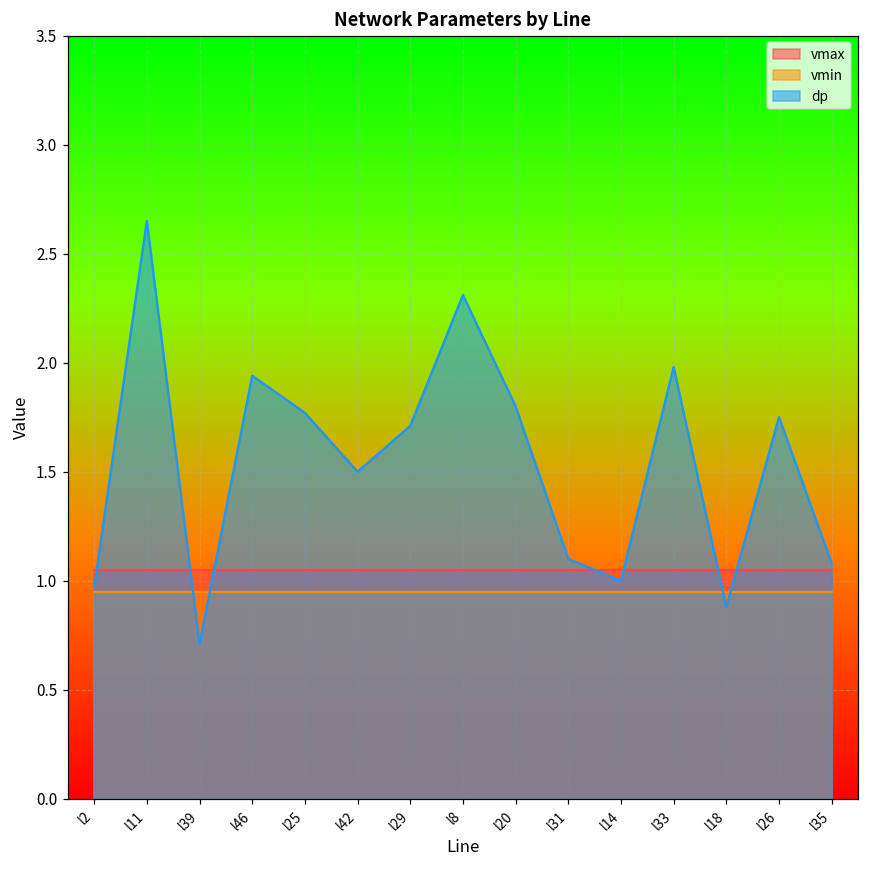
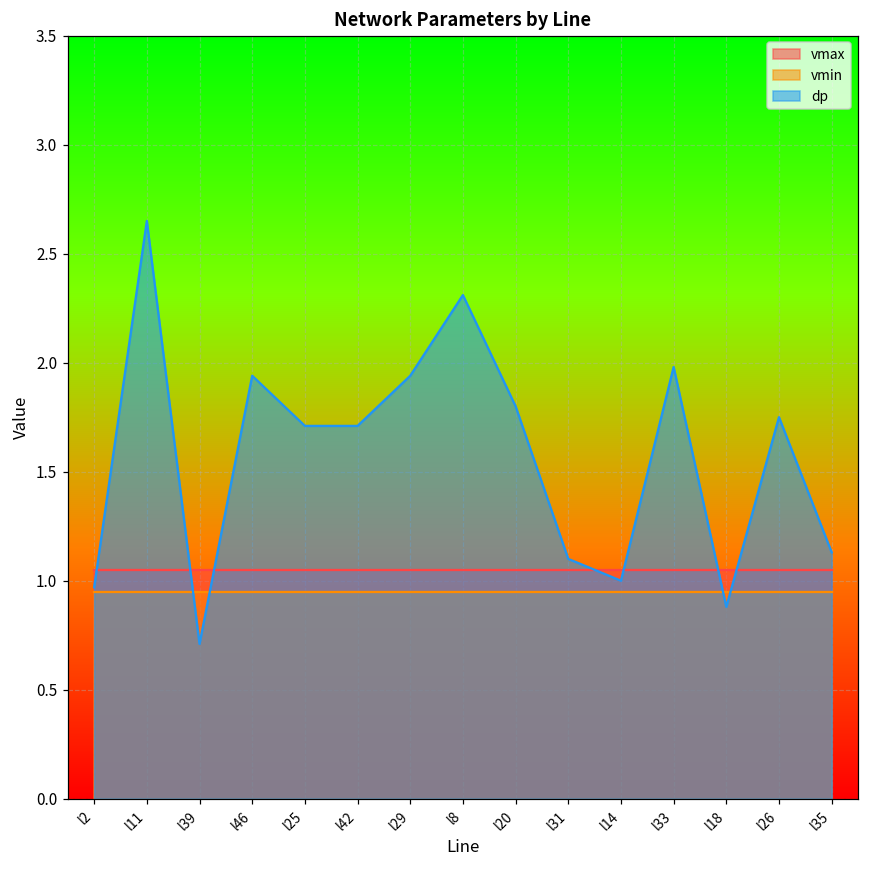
  {
    "vmax": {
      "l2": 1.05,
      "l11": 1.05,
      "l39": 1.05,
      "l46": 1.05,
      "l25": 1.05,
      "l42": 1.05,
      "l29": 1.05,
      "l8": 1.05,
      "l20": 1.05,
      "l31": 1.05,
      "l14": 1.05,
      "l33": 1.05,
      "l18": 1.05,
      "l26": 1.05,
      "l35": 1.05
    },
    "vmin": {
      "l2": 0.95,
      "l11": 0.95,
      "l39": 0.95,
      "l46": 0.95,
      "l25": 0.95,
      "l42": 0.95,
      "l29": 0.95,
      "l8": 0.95,
      "l20": 0.95,
      "l31": 0.95,
      "l14": 0.95,
      "l33": 0.95,
      "l18": 0.95,
      "l26": 0.95,
      "l35": 0.95
    },
    "dp": {
      "l2": 0.97,
      "l11": 2.65,
      "l39": 0.71,
      "l46": 1.94,
-     "l25": 1.77,
-     "l42": 1.50,
-     "l29": 1.71,
+     "l25": 1.71,
+     "l42": 1.71,
+     "l29": 1.94,
      "l8": 2.31,
      "l20": 1.80,
      "l31": 1.10,
      "l14": 1.00,
      "l33": 1.98,
      "l18": 0.88,
      "l26": 1.75,
-     "l35": 1.08
+     "l35": 1.13
    }
  }
